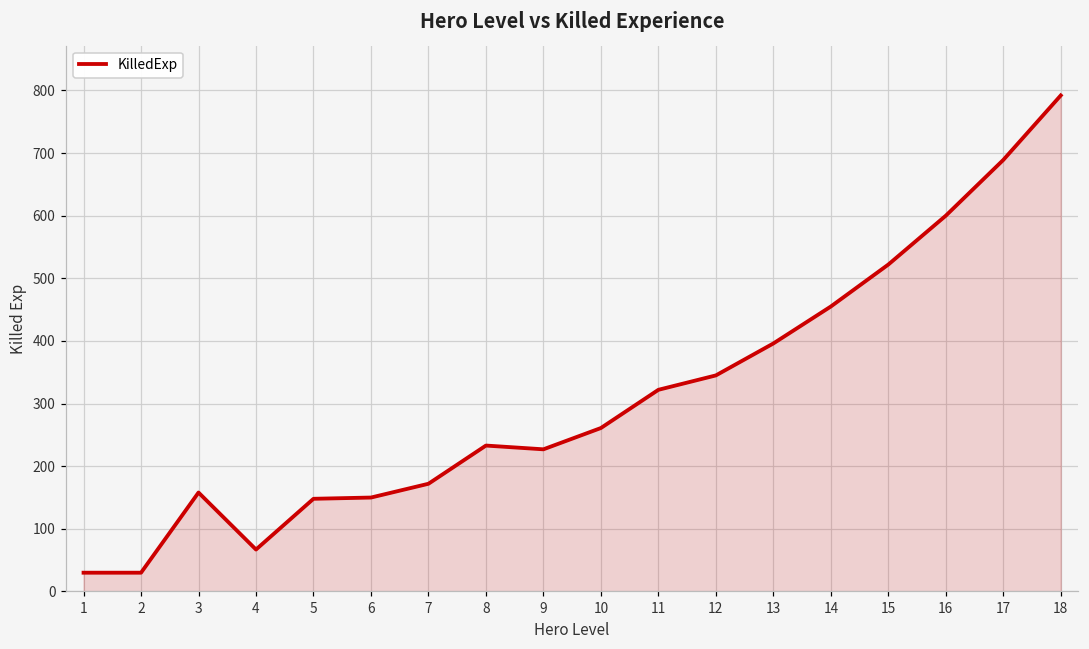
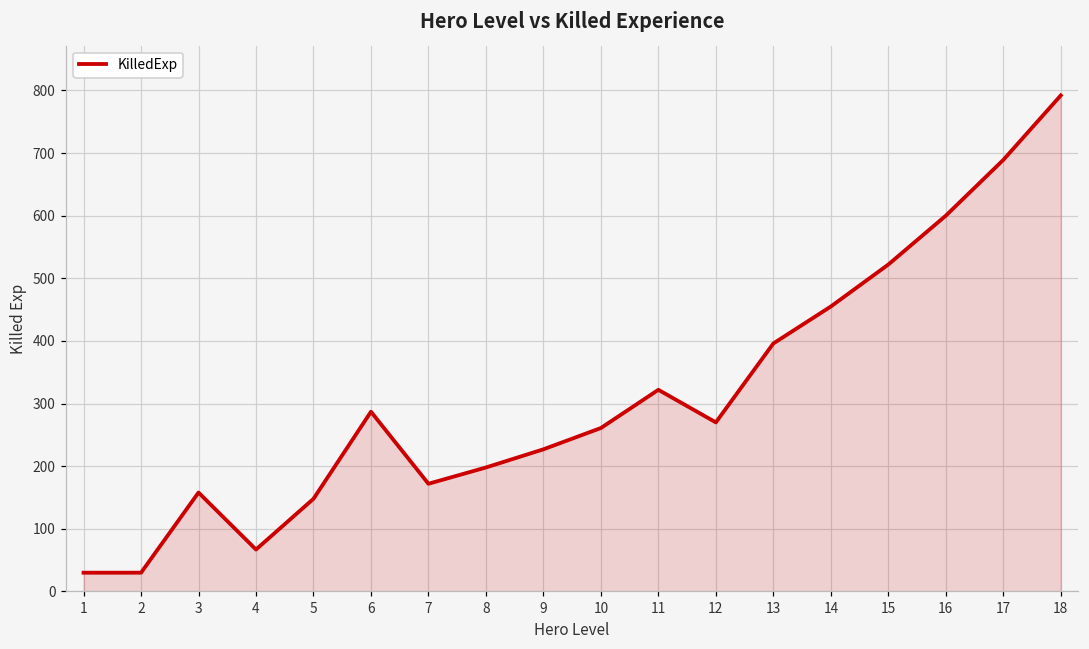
  {
    "1": 30,
    "2": 30,
    "3": 160,
    "4": 70,
    "5": 150,
-   "6": 150,
+   "6": 290,
    "7": 170,
-   "8": 230,
+   "8": 200,
    "9": 230,
    "10": 260,
    "11": 320,
-   "12": 350,
+   "12": 270,
    "13": 400,
    "14": 460,
    "15": 520,
    "16": 600,
    "17": 690,
    "18": 790
  }
